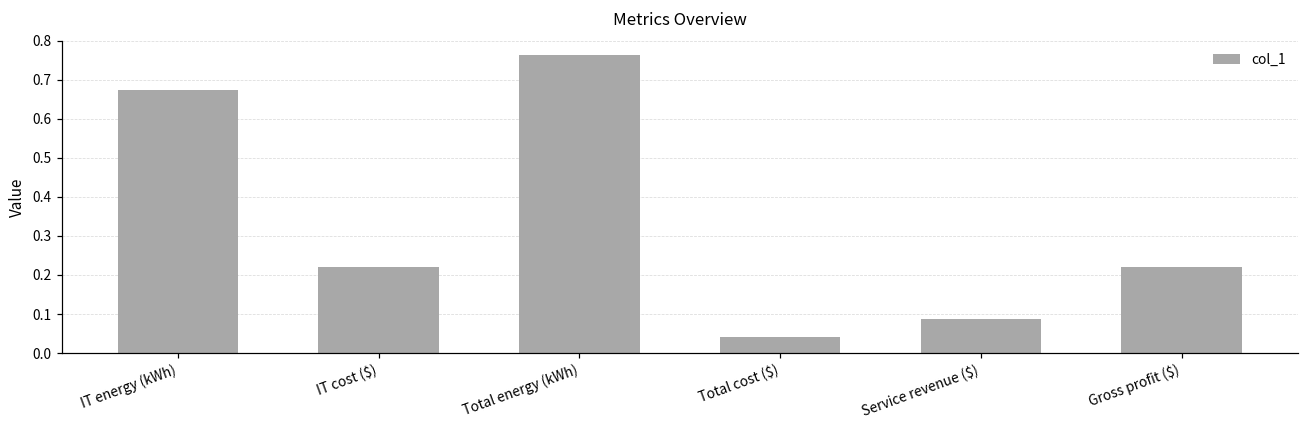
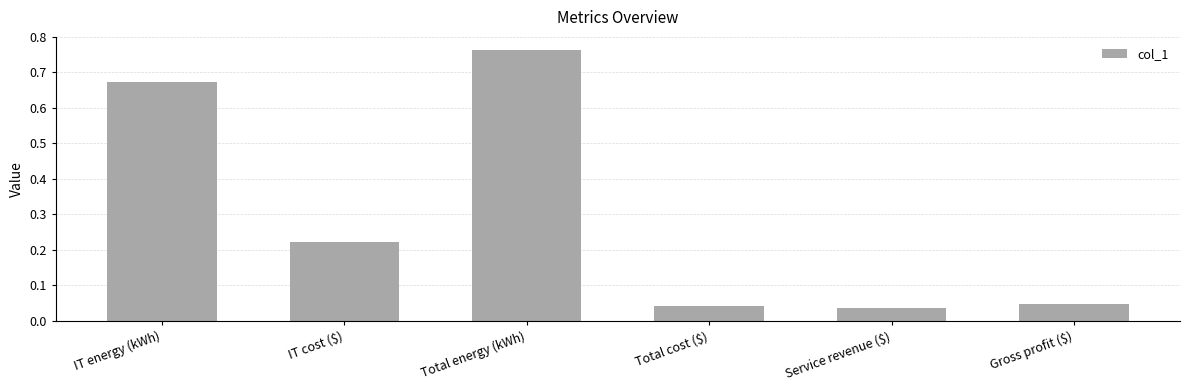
  {
    "IT energy (kWh)": 0.67,
    "IT cost ($)": 0.22,
    "Total energy (kWh)": 0.76,
    "Total cost ($)": 0.04,
-   "Service revenue ($)": 0.09,
-   "Gross profit ($)": 0.22
+   "Service revenue ($)": 0.04,
+   "Gross profit ($)": 0.05
  }
